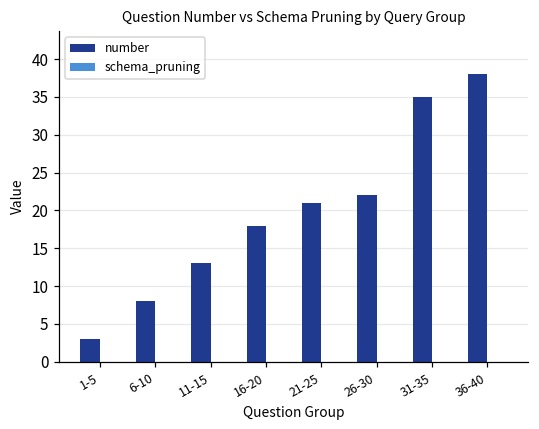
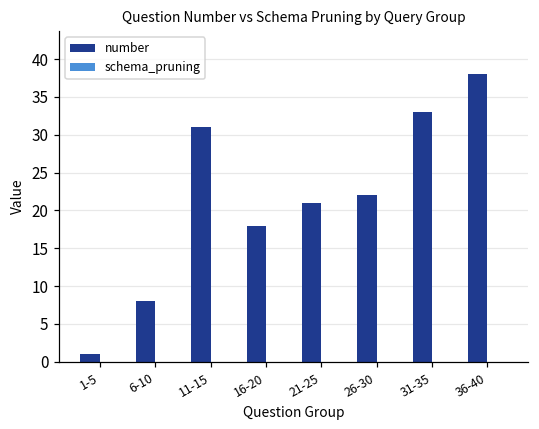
  {
    "number": {
-     "1-5": 3,
+     "1-5": 1,
      "6-10": 8,
-     "11-15": 13,
+     "11-15": 31,
      "16-20": 18,
      "21-25": 21,
      "26-30": 22,
-     "31-35": 35,
+     "31-35": 33,
      "36-40": 38
    },
    "schema_pruning": {
      "1-5": 0,
      "6-10": 0,
      "11-15": 0,
      "16-20": 0,
      "21-25": 0,
      "26-30": 0,
      "31-35": 0,
      "36-40": 0
    }
  }
